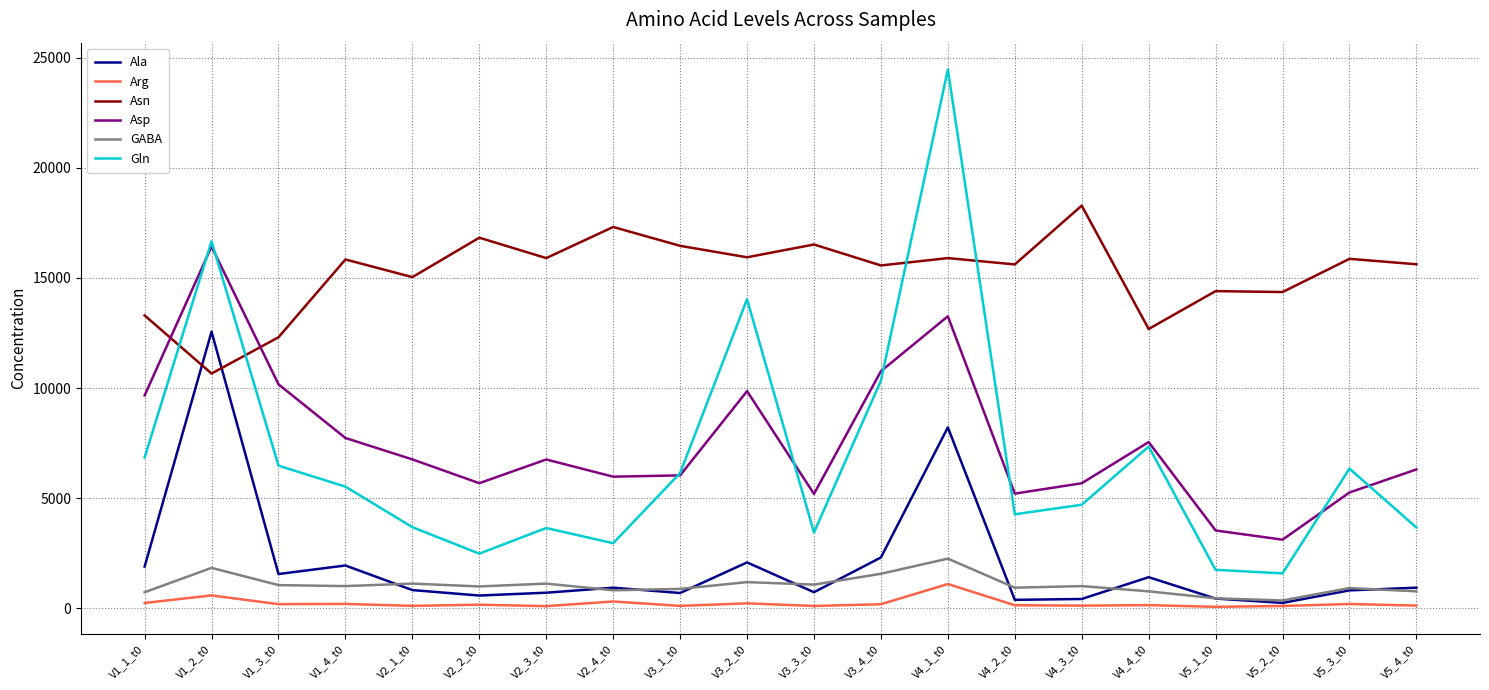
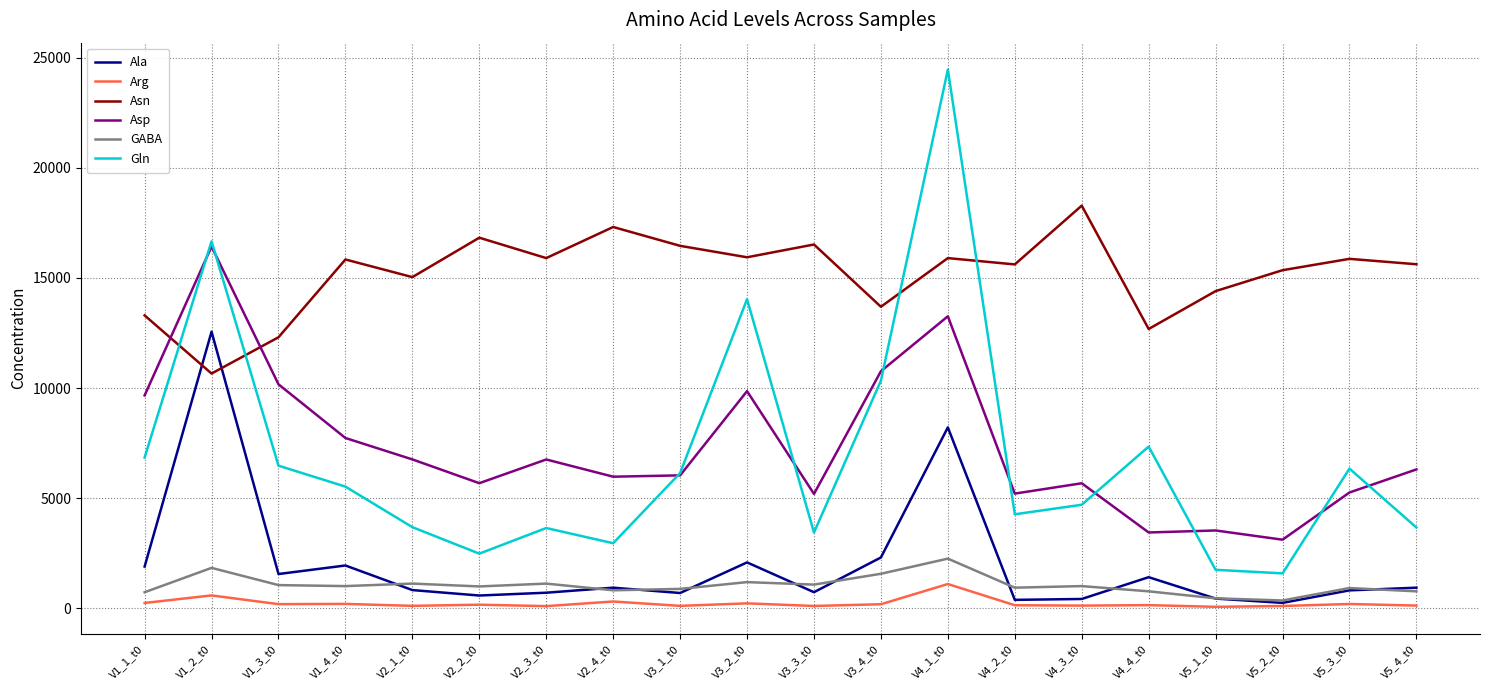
  {
    "Ala": {
      "V1_1_t0": 1900,
      "V1_2_t0": 12600,
      "V1_3_t0": 1500,
      "V1_4_t0": 1900,
      "V2_1_t0": 800,
      "V2_2_t0": 600,
      "V2_3_t0": 700,
      "V2_4_t0": 900,
      "V3_1_t0": 700,
      "V3_2_t0": 2100,
      "V3_3_t0": 700,
      "V3_4_t0": 2300,
      "V4_1_t0": 8200,
      "V4_2_t0": 400,
      "V4_3_t0": 400,
      "V4_4_t0": 1400,
      "V5_4_t0": 900
    },
    "Arg": {
      "V1_1_t0": 200,
      "V1_2_t0": 600,
      "V1_3_t0": 200,
      "V1_4_t0": 200,
      "V2_1_t0": 100,
      "V2_2_t0": 200,
      "V2_3_t0": 100,
      "V2_4_t0": 300,
      "V3_1_t0": 100,
      "V3_2_t0": 200,
      "V3_3_t0": 100,
      "V3_4_t0": 200,
      "V4_1_t0": 1100,
      "V4_2_t0": 100,
      "V4_3_t0": 100,
      "V4_4_t0": 100,
      "V5_1_t0": 100,
      "V5_2_t0": 100,
      "V5_3_t0": 200,
      "V5_4_t0": 100
    },
    "Asn": {
      "V1_1_t0": 13300,
      "V1_2_t0": 10700,
      "V1_3_t0": 12300,
      "V1_4_t0": 15800,
      "V2_1_t0": 15000,
      "V2_2_t0": 16800,
      "V2_3_t0": 15900,
      "V2_4_t0": 17300,
      "V3_1_t0": 16500,
      "V3_2_t0": 15900,
      "V3_3_t0": 16500,
-     "V3_4_t0": 15600,
+     "V3_4_t0": 13700,
      "V4_1_t0": 15900,
      "V4_2_t0": 15600,
      "V4_3_t0": 18300,
      "V4_4_t0": 12700,
      "V5_1_t0": 14400,
-     "V5_2_t0": 14400,
+     "V5_2_t0": 15400,
      "V5_3_t0": 15900,
      "V5_4_t0": 15600
    },
    "Asp": {
      "V1_1_t0": 9700,
      "V1_2_t0": 16400,
      "V1_3_t0": 10200,
      "V1_4_t0": 7700,
      "V2_1_t0": 6800,
      "V2_2_t0": 5700,
      "V2_3_t0": 6800,
      "V2_4_t0": 6000,
      "V3_2_t0": 9900,
      "V3_3_t0": 5200,
      "V3_4_t0": 10800,
      "V4_1_t0": 13300,
      "V4_2_t0": 5200,
      "V4_3_t0": 5700,
-     "V4_4_t0": 7500,
+     "V4_4_t0": 3400,
      "V5_1_t0": 3500,
      "V5_2_t0": 3100,
      "V5_3_t0": 5300,
      "V5_4_t0": 6300
    },
    "GABA": {
      "V1_1_t0": 700,
      "V1_2_t0": 1800,
      "V1_3_t0": 1000,
      "V1_4_t0": 1000,
      "V2_1_t0": 1100,
      "V2_2_t0": 1000,
      "V2_3_t0": 1100,
      "V2_4_t0": 800,
      "V3_1_t0": 900,
      "V3_2_t0": 1200,
      "V3_3_t0": 1100,
      "V3_4_t0": 1600,
      "V4_1_t0": 2200,
      "V4_2_t0": 900,
      "V4_3_t0": 1000,
      "V4_4_t0": 800,
      "V5_4_t0": 800
    },
    "Gln": {
      "V1_1_t0": 6800,
      "V1_2_t0": 16700,
      "V1_3_t0": 6500,
      "V1_4_t0": 5500,
      "V2_1_t0": 3700,
      "V2_2_t0": 2500,
      "V2_3_t0": 3600,
      "V2_4_t0": 2900,
      "V3_2_t0": 14000,
      "V3_3_t0": 3400,
      "V3_4_t0": 10300,
      "V4_1_t0": 24500,
      "V4_2_t0": 4300,
      "V4_3_t0": 4700,
      "V4_4_t0": 7300,
      "V5_1_t0": 1700,
      "V5_2_t0": 1600,
      "V5_3_t0": 6300,
      "V5_4_t0": 3700
    }
  }
